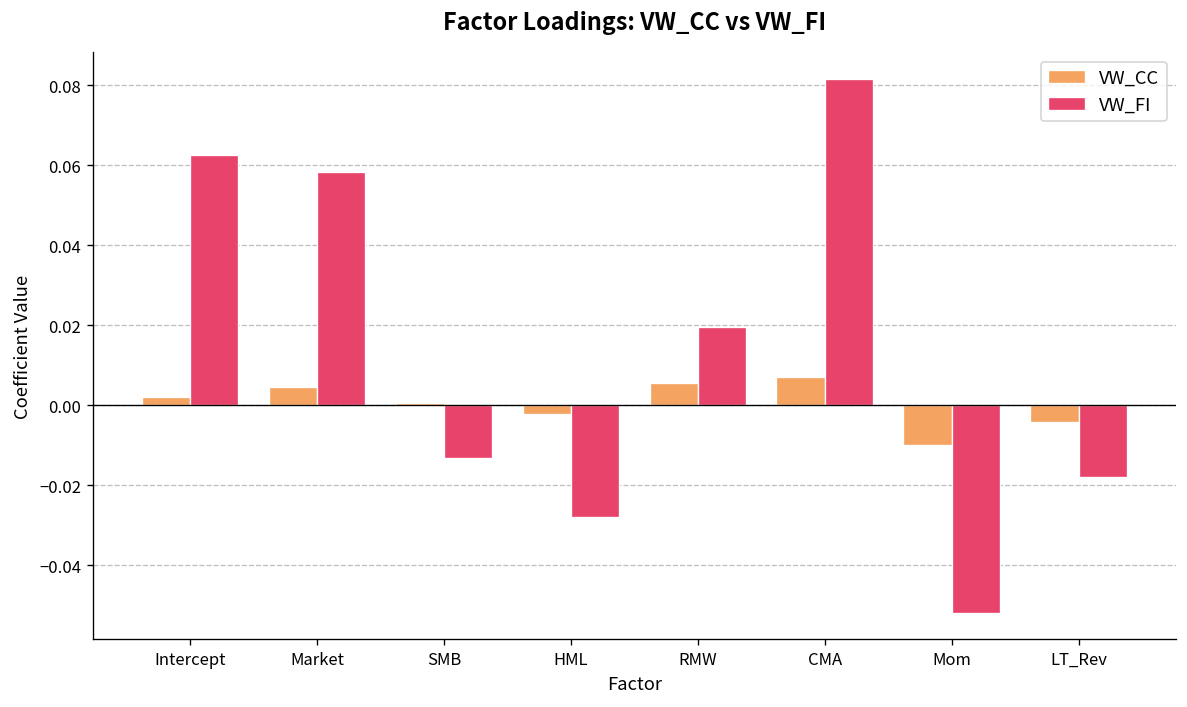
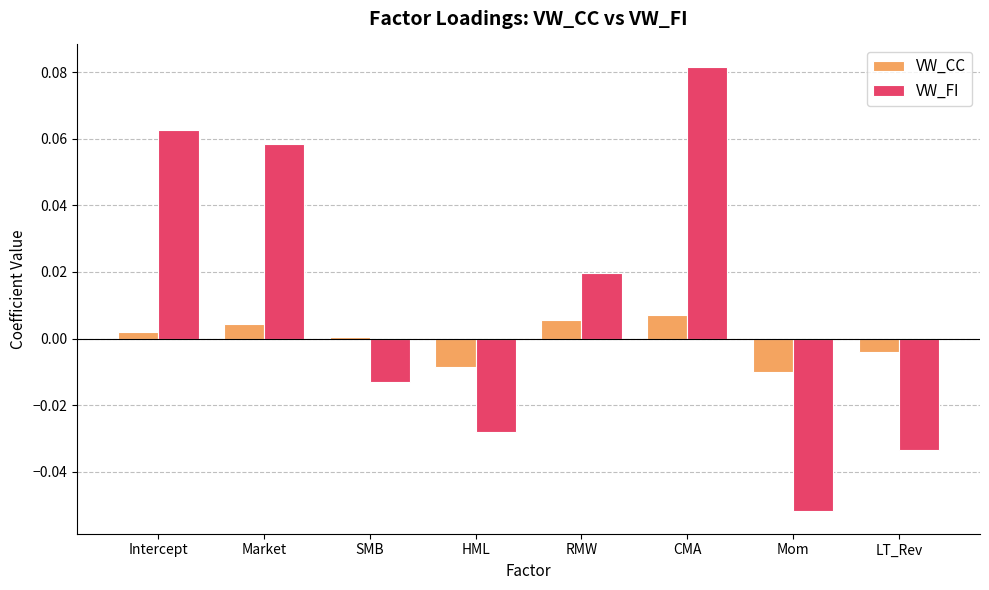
  {
    "VW_CC": {
      "Intercept": 0.002,
      "Market": 0.004,
-     "HML": -0.002,
+     "HML": -0.008,
      "RMW": 0.005,
      "CMA": 0.007,
      "Mom": -0.010,
      "LT_Rev": -0.004
    },
    "VW_FI": {
      "Intercept": 0.063,
      "Market": 0.058,
      "SMB": -0.013,
      "HML": -0.028,
      "RMW": 0.020,
      "CMA": 0.082,
      "Mom": -0.052,
-     "LT_Rev": -0.018
+     "LT_Rev": -0.033
    }
  }
